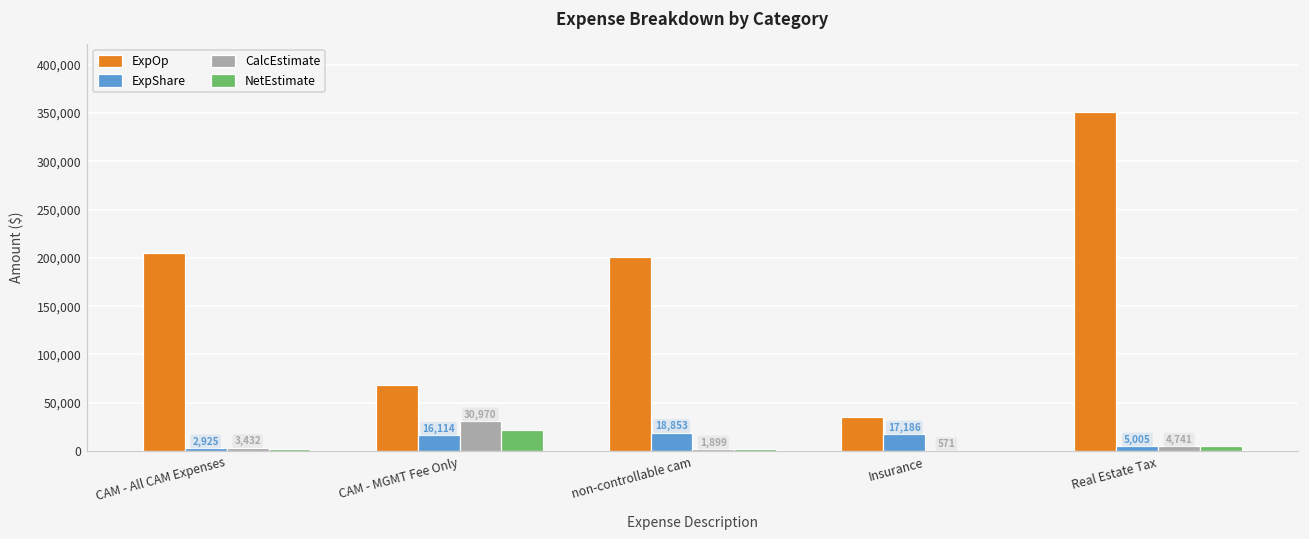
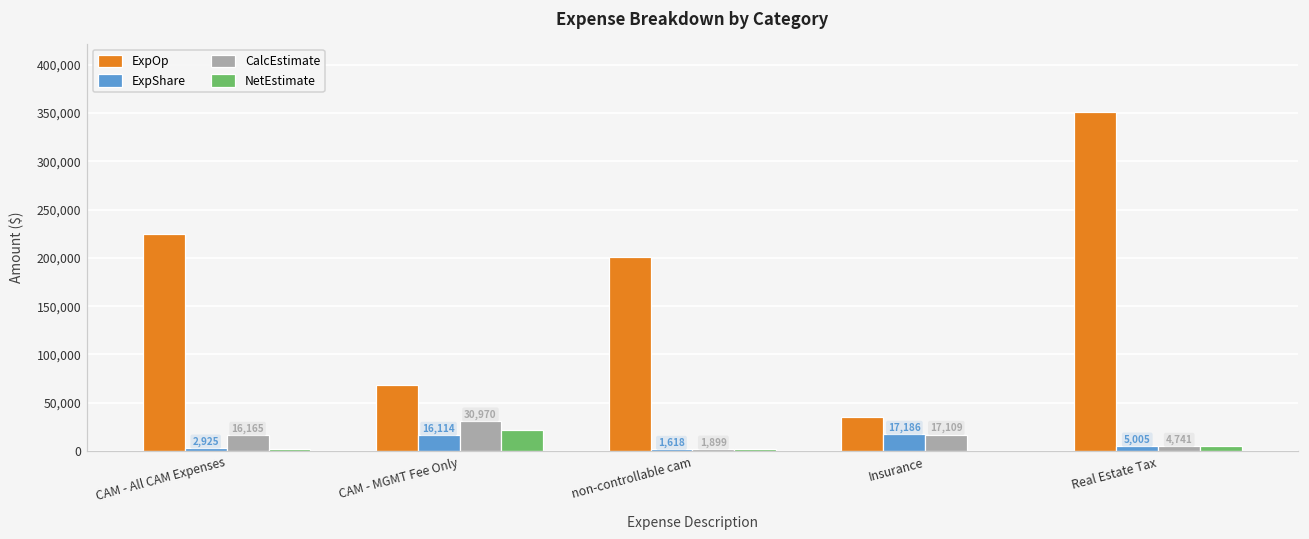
  {
    "ExpOp": {
-     "CAM - All CAM Expenses": "210,000",
+     "CAM - All CAM Expenses": "220,000",
      "CAM - MGMT Fee Only": "70,000",
      "non-controllable cam": "200,000",
      "Insurance": "40,000",
      "Real Estate Tax": "350,000"
    },
    "ExpShare": {
-     "non-controllable cam": "18,853"
+     "non-controllable cam": "1,618"
    },
    "CalcEstimate": {
-     "CAM - All CAM Expenses": "3,432",
-     "Insurance": "571"
+     "CAM - All CAM Expenses": "16,165",
+     "Insurance": "17,109"
    },
    "NetEstimate": {
      "CAM - MGMT Fee Only": "20,000"
    }
  }
